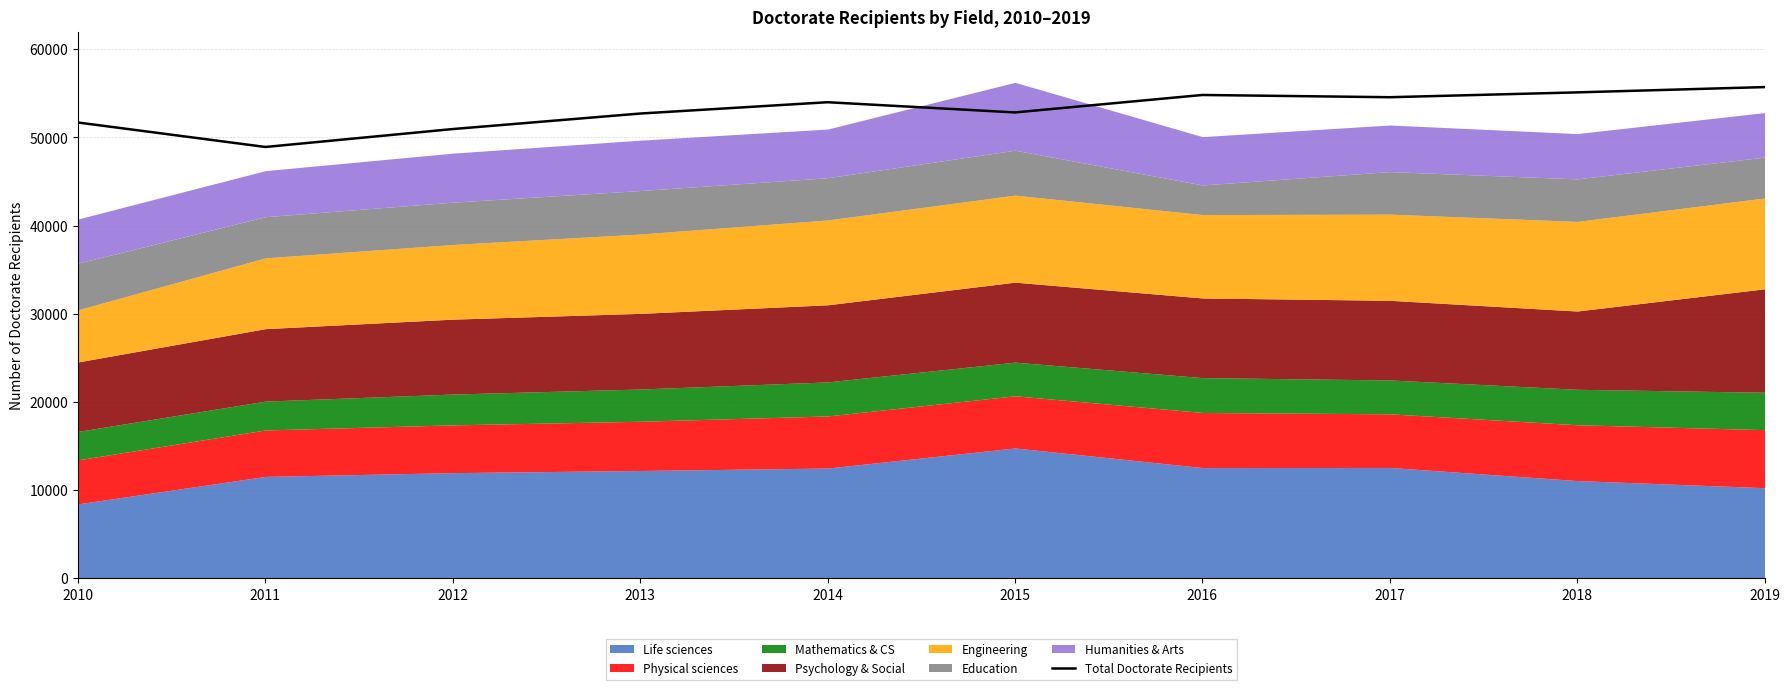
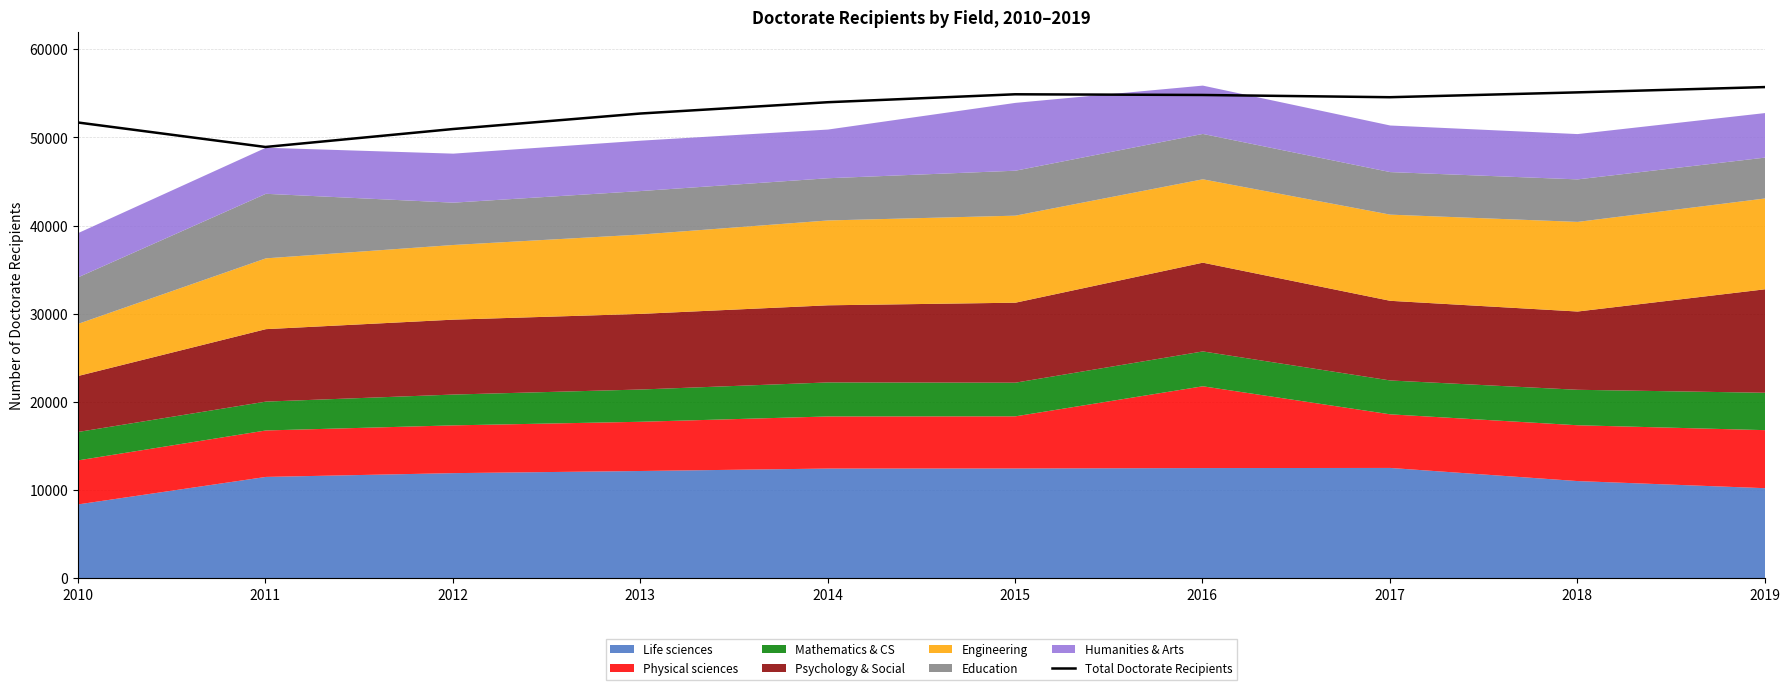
  {
    "Total Doctorate Recipients": {
      "2010": 52000,
      "2012": 51000,
      "2013": 53000,
      "2014": 54000,
-     "2015": 53000,
+     "2015": 55000,
      "2016": 55000,
      "2017": 55000,
      "2018": 55000,
      "2019": 56000
    },
    "Life sciences": {
      "2010": 8000,
      "2011": 12000,
      "2012": 12000,
      "2013": 12000,
      "2014": 12000,
-     "2015": 15000,
+     "2015": 12000,
      "2016": 13000,
      "2017": 13000,
      "2018": 11000,
      "2019": 10000
    },
    "Physical sciences": {
      "2010": 5000,
      "2011": 5000,
      "2012": 5000,
      "2013": 6000,
      "2014": 6000,
      "2015": 6000,
-     "2016": 6000,
+     "2016": 9000,
      "2017": 6000,
      "2018": 6000,
      "2019": 7000
    },
    "Mathematics & CS": {
      "2010": 3000,
      "2011": 3000,
      "2012": 3000,
      "2013": 4000,
      "2014": 4000,
      "2015": 4000,
      "2016": 4000,
      "2017": 4000,
      "2018": 4000,
      "2019": 4000
    },
    "Psychology & Social": {
-     "2010": 8000,
+     "2010": 6000,
      "2011": 8000,
      "2012": 8000,
      "2013": 9000,
      "2014": 9000,
      "2015": 9000,
-     "2016": 9000,
+     "2016": 10000,
      "2017": 9000,
      "2018": 9000,
      "2019": 12000
    },
    "Engineering": {
      "2010": 6000,
      "2011": 8000,
      "2012": 8000,
      "2013": 9000,
      "2014": 10000,
      "2015": 10000,
      "2016": 9000,
      "2017": 10000,
      "2018": 10000,
      "2019": 10000
    },
    "Education": {
      "2010": 5000,
-     "2011": 5000,
+     "2011": 7000,
      "2012": 5000,
      "2013": 5000,
      "2014": 5000,
      "2015": 5000,
-     "2016": 3000,
+     "2016": 5000,
      "2017": 5000,
      "2018": 5000,
      "2019": 5000
    },
    "Humanities & Arts": {
      "2010": 5000,
      "2012": 6000,
      "2013": 6000,
      "2014": 6000,
      "2015": 8000,
      "2016": 5000,
      "2017": 5000,
      "2018": 5000,
      "2019": 5000
    }
  }
